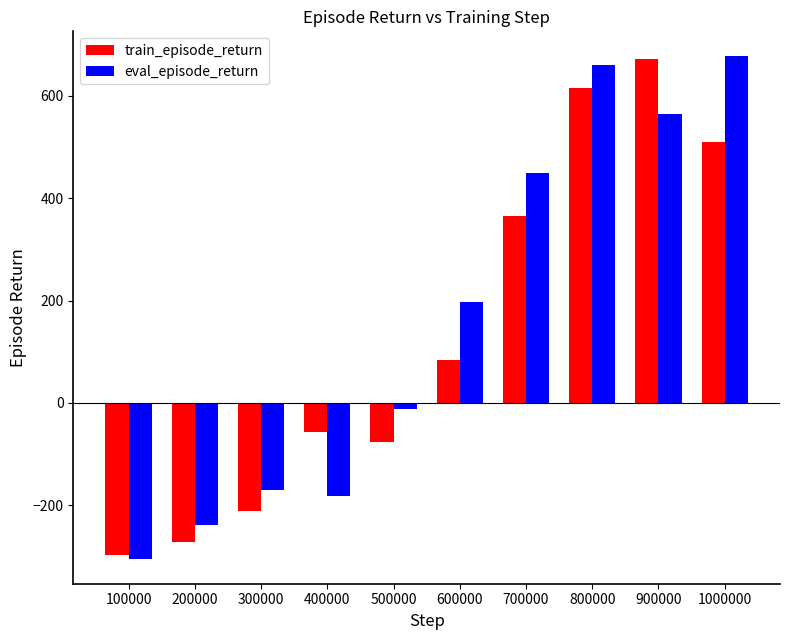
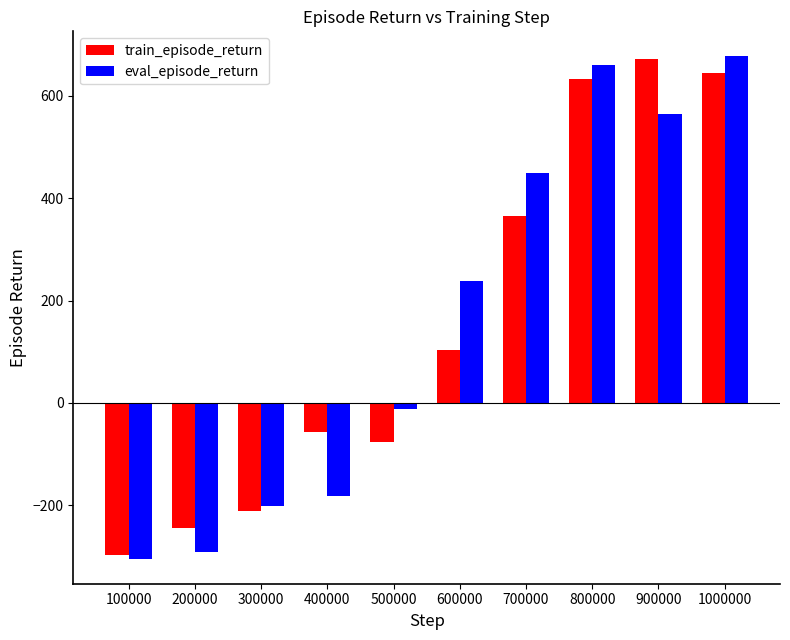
  {
    "train_episode_return": {
      "100000": -300,
-     "200000": -270,
+     "200000": -250,
      "300000": -210,
      "400000": -60,
      "500000": -80,
-     "600000": 80,
+     "600000": 100,
      "700000": 370,
-     "800000": 620,
+     "800000": 630,
      "900000": 670,
-     "1000000": 510
+     "1000000": 640
    },
    "eval_episode_return": {
      "100000": -300,
-     "200000": -240,
-     "300000": -170,
+     "200000": -290,
+     "300000": -200,
      "400000": -180,
      "500000": -10,
-     "600000": 200,
+     "600000": 240,
      "700000": 450,
      "800000": 660,
      "900000": 560,
      "1000000": 680
    }
  }
